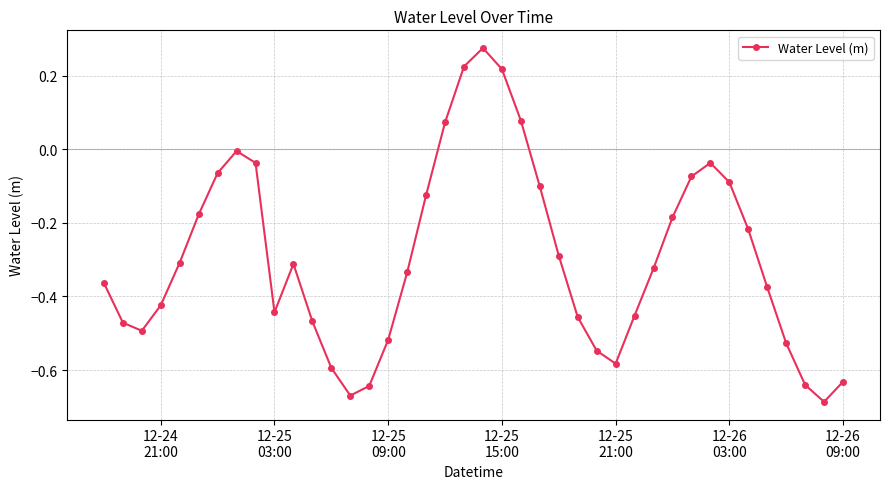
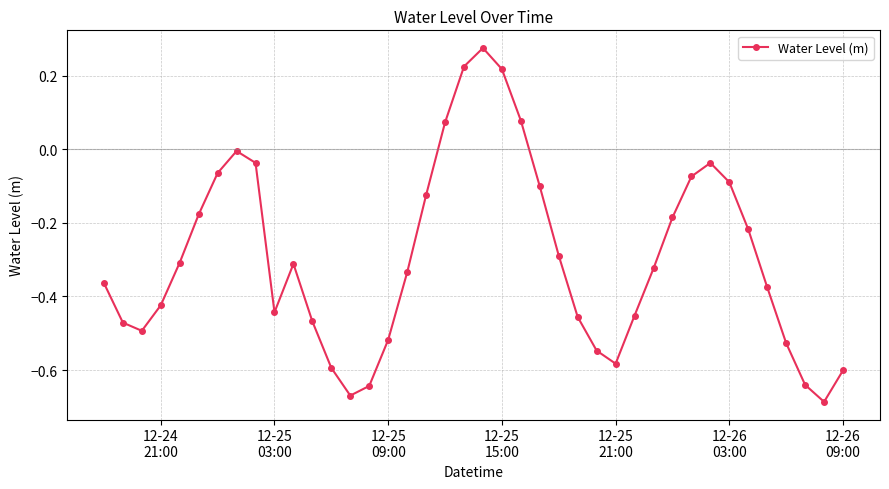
  {
    "12-24 21:00": -0.42,
    "12-25 03:00": -0.44,
    "12-25 09:00": -0.52,
    "12-25 15:00": 0.22,
    "12-25 21:00": -0.58,
    "12-26 03:00": -0.09,
-   "12-26 09:00": -0.63
+   "12-26 09:00": -0.60
  }
